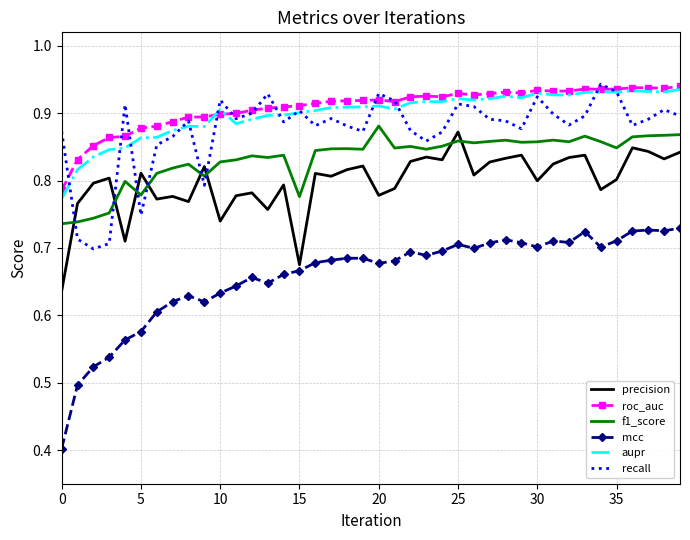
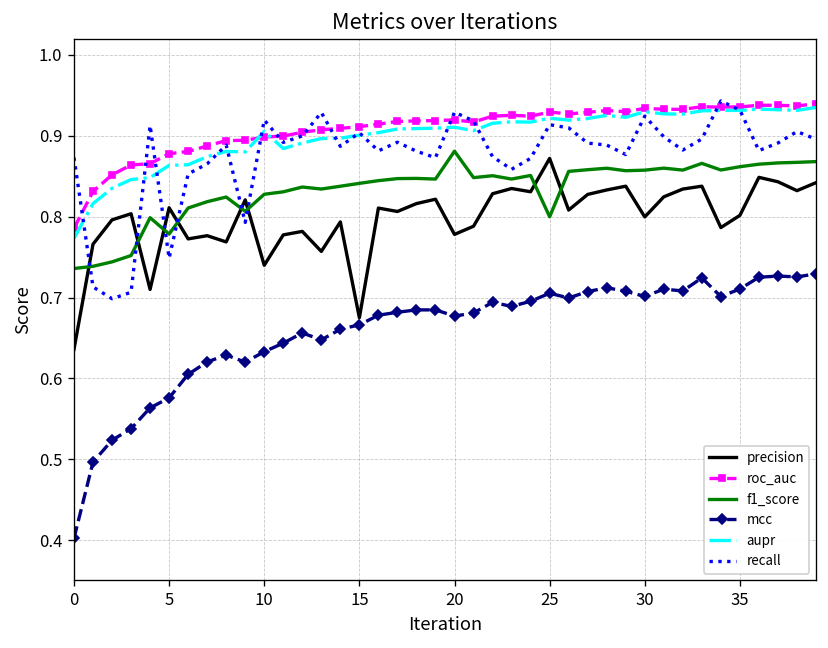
  {
    "precision": {
      "0": 0.64,
      "5": 0.81,
      "10": 0.74,
      "15": 0.67,
      "20": 0.78,
      "25": 0.87,
      "30": 0.80,
      "35": 0.80
    },
    "roc_auc": {
      "0": 0.79,
      "5": 0.88,
      "10": 0.90,
      "15": 0.91,
      "20": 0.92,
      "25": 0.93,
      "30": 0.93,
      "35": 0.94
    },
    "f1_score": {
      "0": 0.74,
      "5": 0.78,
      "10": 0.83,
-     "15": 0.78,
+     "15": 0.84,
      "20": 0.88,
-     "25": 0.86,
+     "25": 0.80,
      "30": 0.86,
-     "35": 0.85
+     "35": 0.86
    },
    "mcc": {
      "0": 0.40,
      "5": 0.58,
      "10": 0.63,
      "15": 0.67,
      "20": 0.68,
      "25": 0.71,
      "30": 0.70,
      "35": 0.71
    },
    "aupr": {
      "0": 0.77,
      "5": 0.86,
      "10": 0.91,
      "20": 0.91,
      "25": 0.92,
      "30": 0.93
    },
    "recall": {
      "0": 0.87,
      "5": 0.75,
      "10": 0.92,
      "20": 0.93,
      "25": 0.91,
      "30": 0.92
    }
  }
